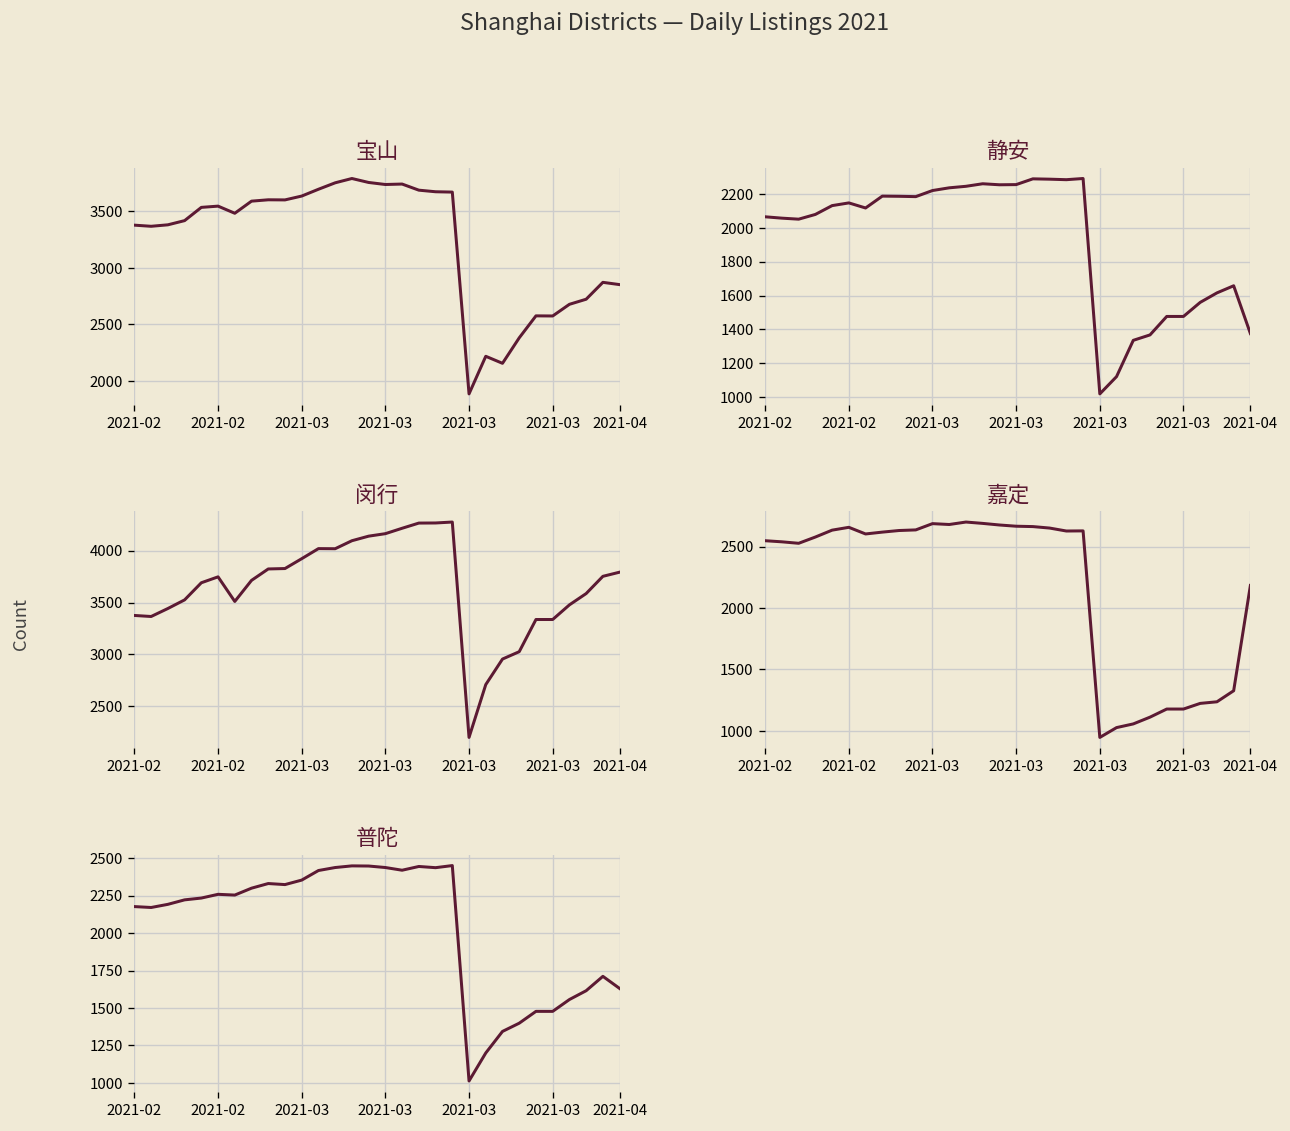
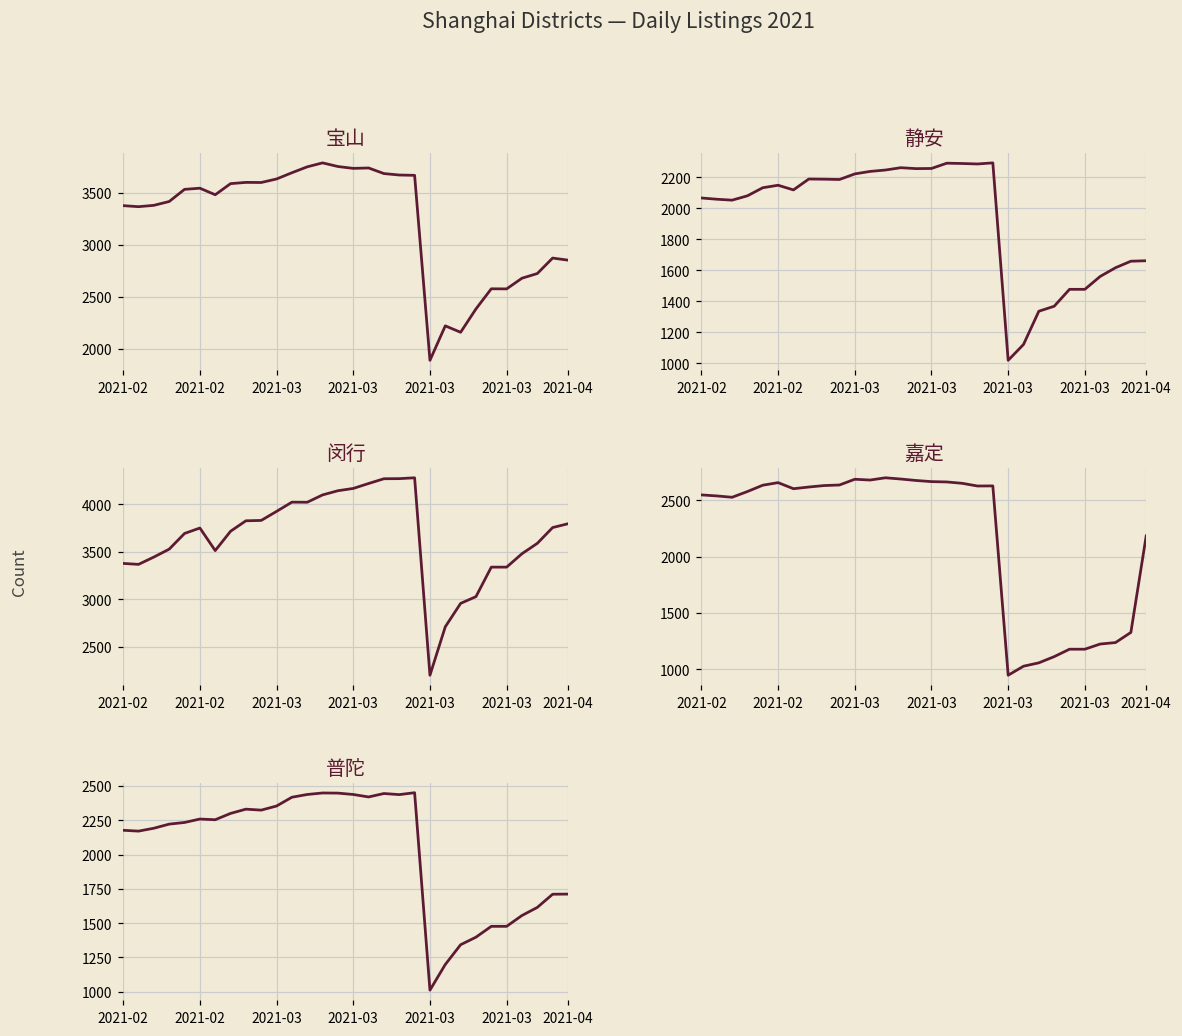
  {
    "宝山": {
      "2021-04": 2900
    },
    "静安": {
-     "2021-04": 1380
+     "2021-04": 1660
    },
    "闵行": {
      "2021-04": 3800
    },
    "嘉定": {
      "2021-04": 2180
    },
    "普陀": {
-     "2021-04": 1630
+     "2021-04": 1710
    }
  }
